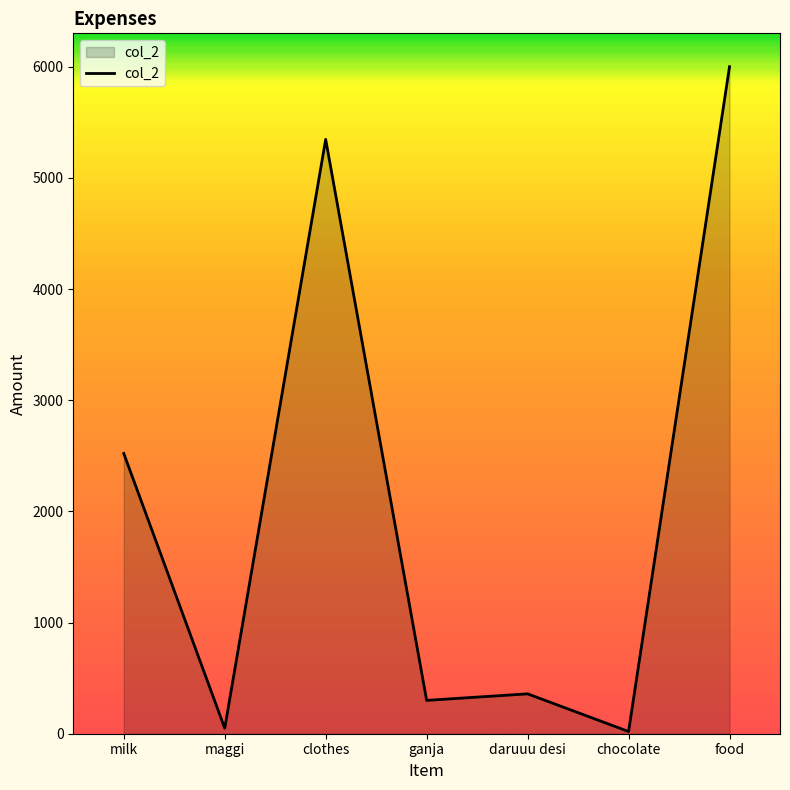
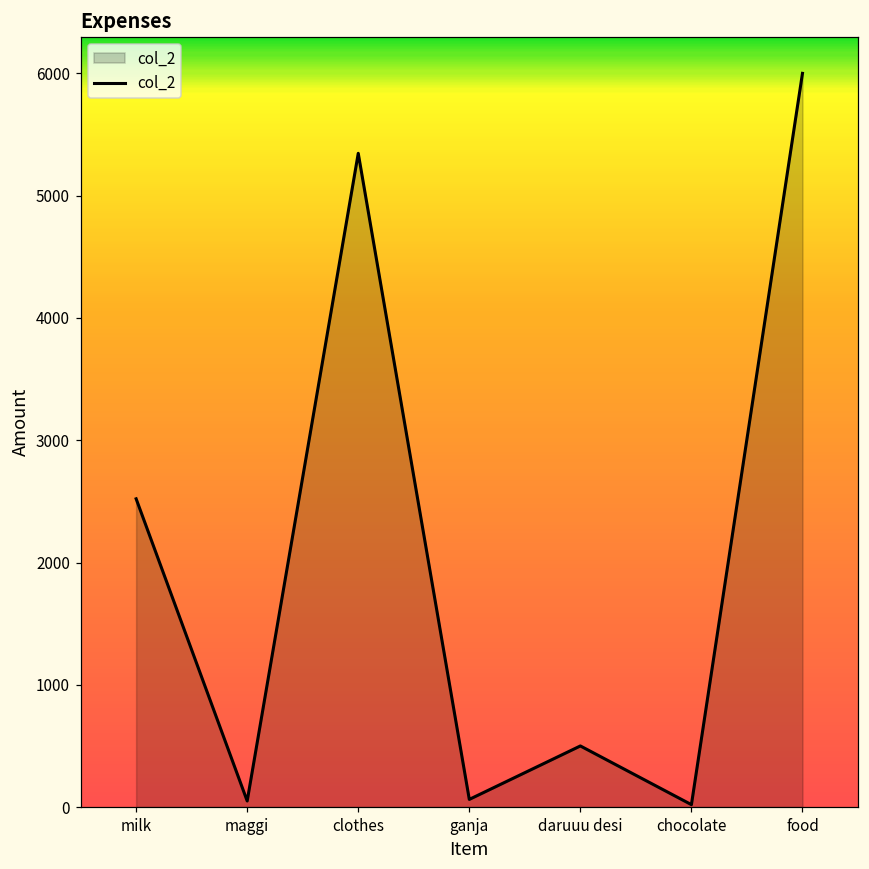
  {
    "milk": 2520,
    "maggi": 50,
    "clothes": 5350,
-   "ganja": 300,
-   "daruuu desi": 360,
+   "ganja": 60,
+   "daruuu desi": 500,
    "chocolate": 20,
    "food": 6000
  }
